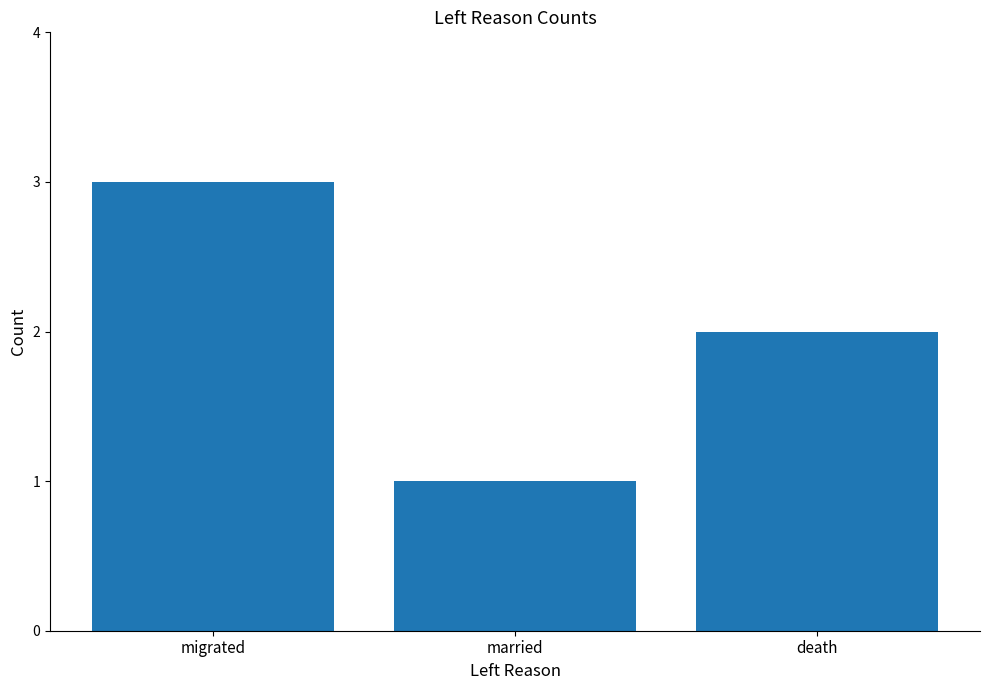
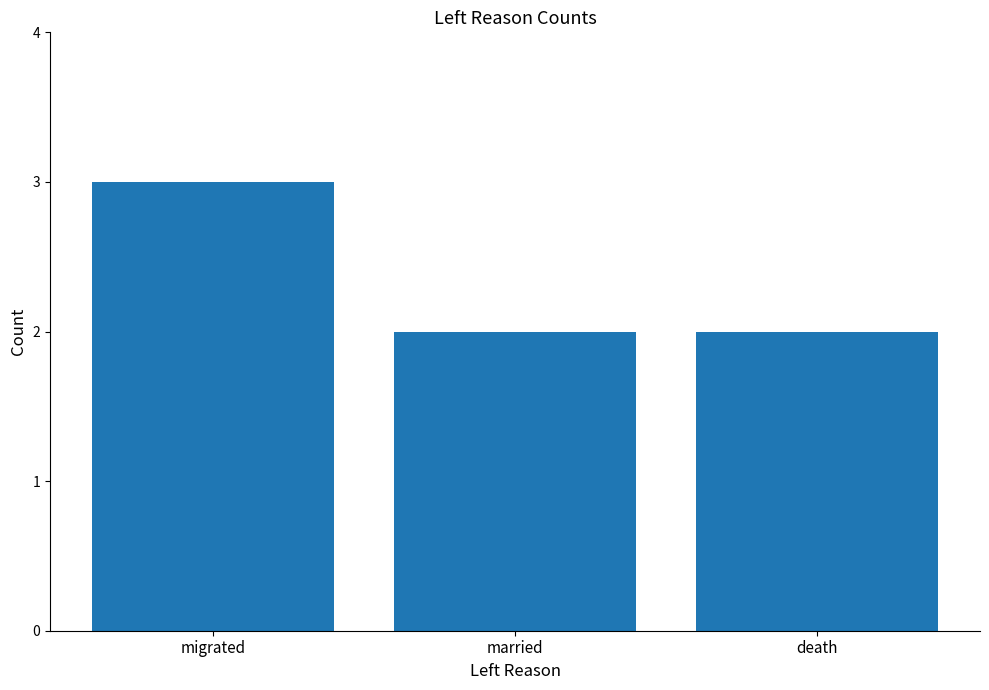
  {
    "migrated": 3,
-   "married": 1,
+   "married": 2,
    "death": 2
  }
